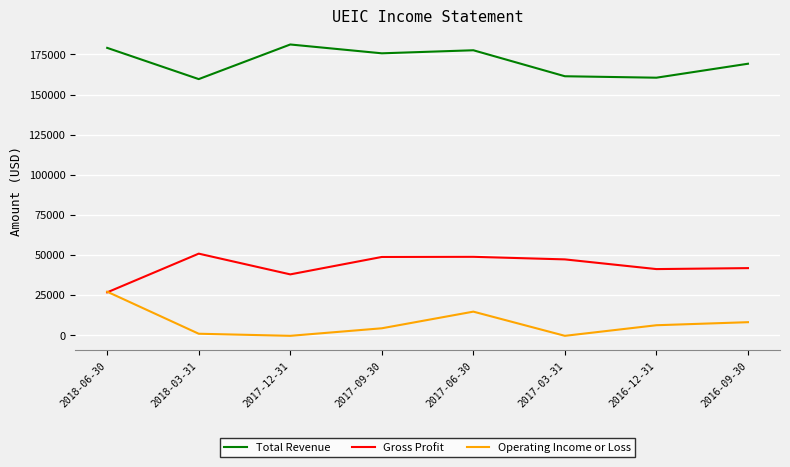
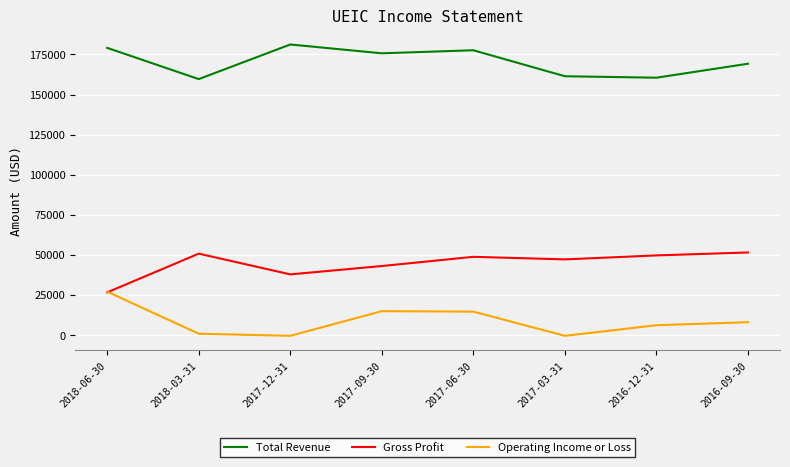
  {
    "Total Revenue": {
      "2018-06-30": 179000,
      "2018-03-31": 160000,
      "2017-12-31": 181000,
      "2017-09-30": 176000,
      "2017-06-30": 178000,
      "2017-03-31": 161000,
      "2016-12-31": 161000,
      "2016-09-30": 169000
    },
    "Gross Profit": {
      "2018-03-31": 51000,
      "2017-12-31": 38000,
-     "2017-09-30": 49000,
+     "2017-09-30": 43000,
      "2017-06-30": 49000,
      "2017-03-31": 47000,
-     "2016-12-31": 41000,
-     "2016-09-30": 42000
+     "2016-12-31": 50000,
+     "2016-09-30": 52000
    },
    "Operating Income or Loss": {
      "2018-03-31": 1000,
      "2017-12-31": 0,
-     "2017-09-30": 4000,
+     "2017-09-30": 15000,
      "2017-06-30": 15000,
      "2017-03-31": 0,
      "2016-12-31": 6000,
      "2016-09-30": 8000
    }
  }
